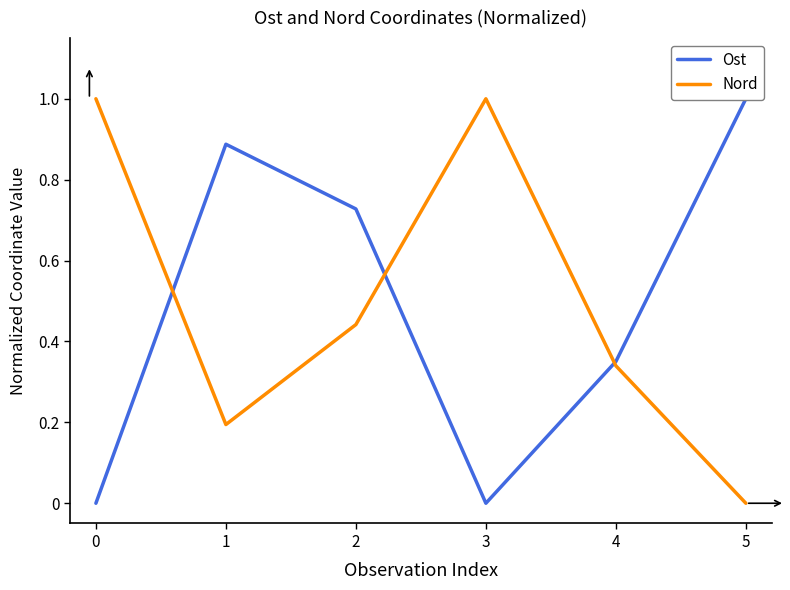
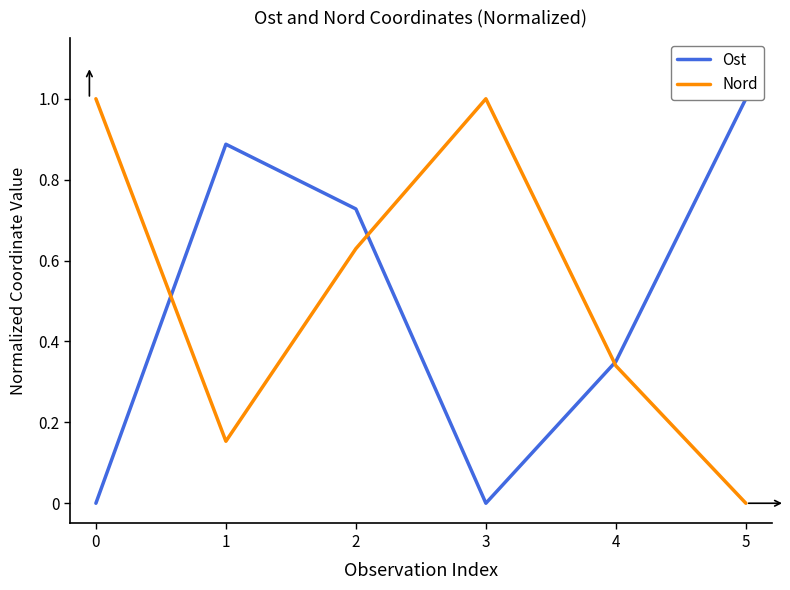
  {
    "Ost": {
      "0": 0.00,
      "1": 0.89,
      "2": 0.73,
      "3": 0.00,
      "4": 0.35
    },
    "Nord": {
      "0": 1.00,
-     "1": 0.19,
-     "2": 0.44,
+     "1": 0.15,
+     "2": 0.63,
      "3": 1.00,
      "4": 0.34,
      "5": 0.00
    }
  }
